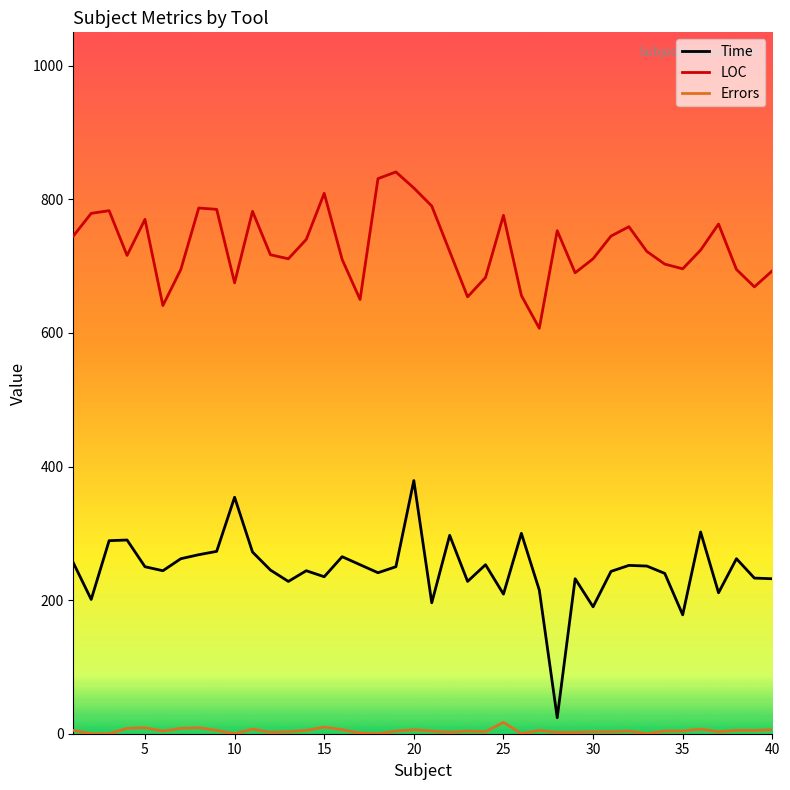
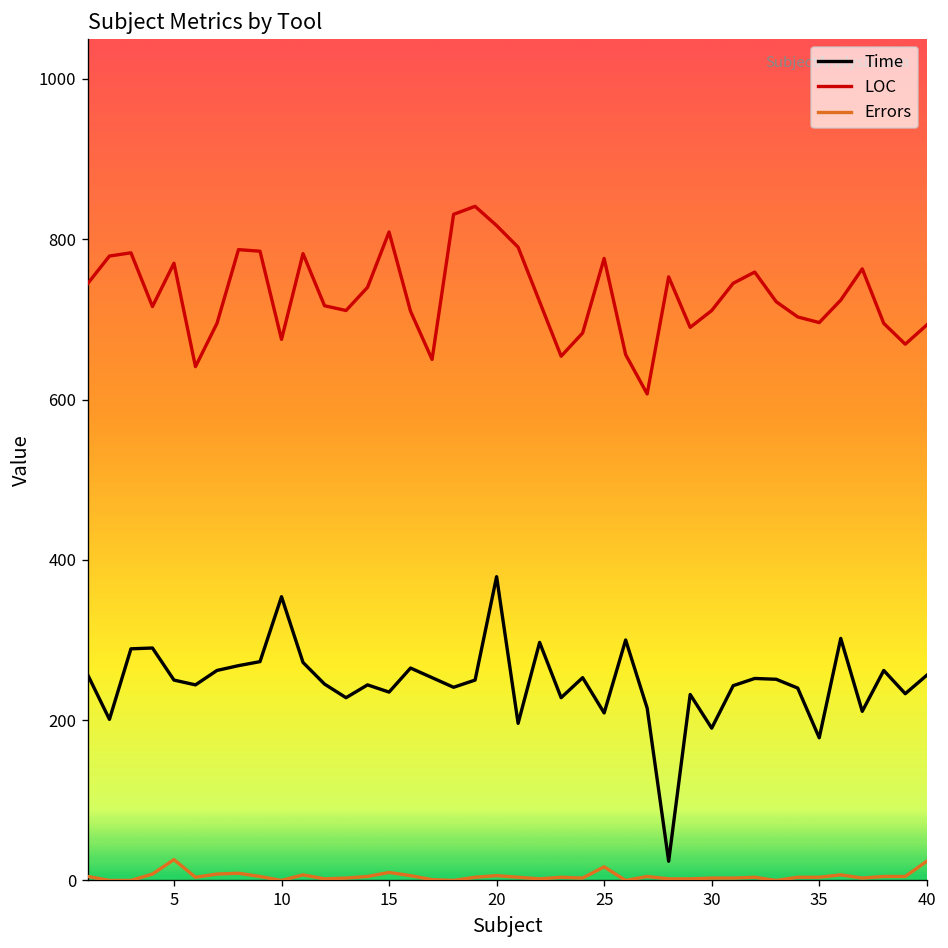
  {
    "Time": {
      "5": 250,
      "10": 350,
      "15": 240,
      "20": 380,
      "25": 210,
      "30": 190,
      "35": 180,
-     "40": 230
+     "40": 260
    },
    "LOC": {
      "5": 770,
      "10": 680,
      "15": 810,
      "20": 820,
      "25": 780,
      "30": 710,
      "35": 700,
      "40": 690
    },
    "Errors": {
-     "5": 10,
+     "5": 30,
      "10": 0,
      "15": 10,
      "20": 10,
      "25": 20,
      "30": 0,
      "35": 0,
-     "40": 10
+     "40": 20
    }
  }
